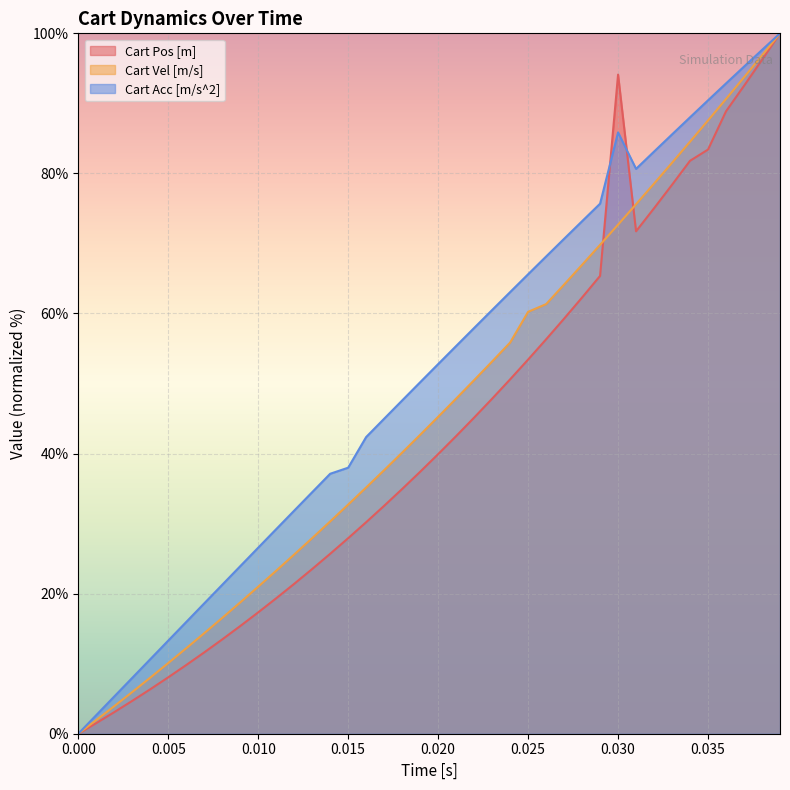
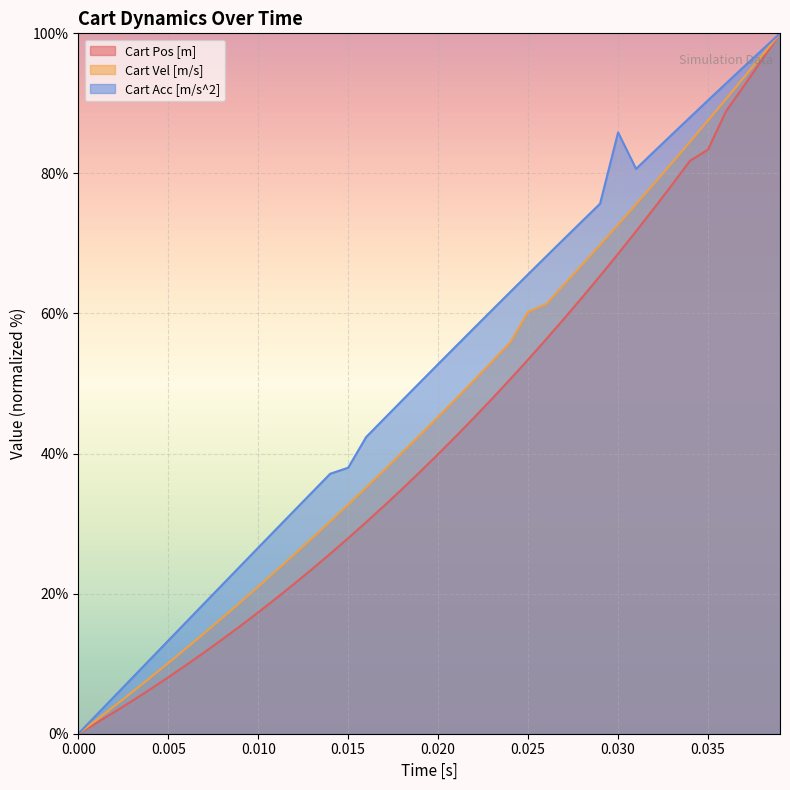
  {
    "Cart Pos [m]": {
      "0.005": "8%",
      "0.010": "17%",
      "0.015": "28%",
      "0.020": "40%",
      "0.025": "53%",
-     "0.030": "94%",
+     "0.030": "69%",
      "0.035": "83%"
    },
    "Cart Vel [m/s]": {
      "0.005": "10%",
      "0.010": "21%",
      "0.015": "33%",
      "0.020": "45%",
      "0.025": "60%",
      "0.030": "73%",
      "0.035": "88%"
    },
    "Cart Acc [m/s^2]": {
      "0.005": "13%",
      "0.010": "27%",
      "0.015": "38%",
      "0.020": "53%",
      "0.025": "66%",
      "0.030": "86%",
      "0.035": "90%"
    }
  }
